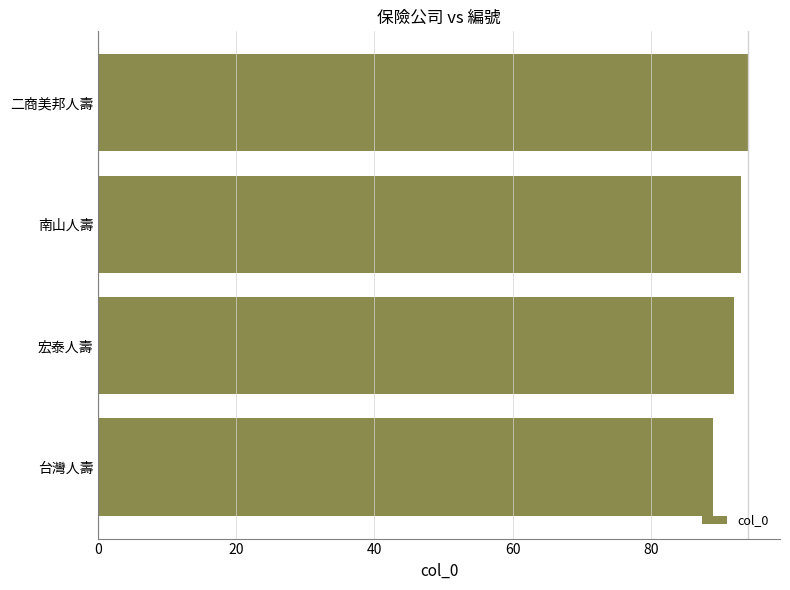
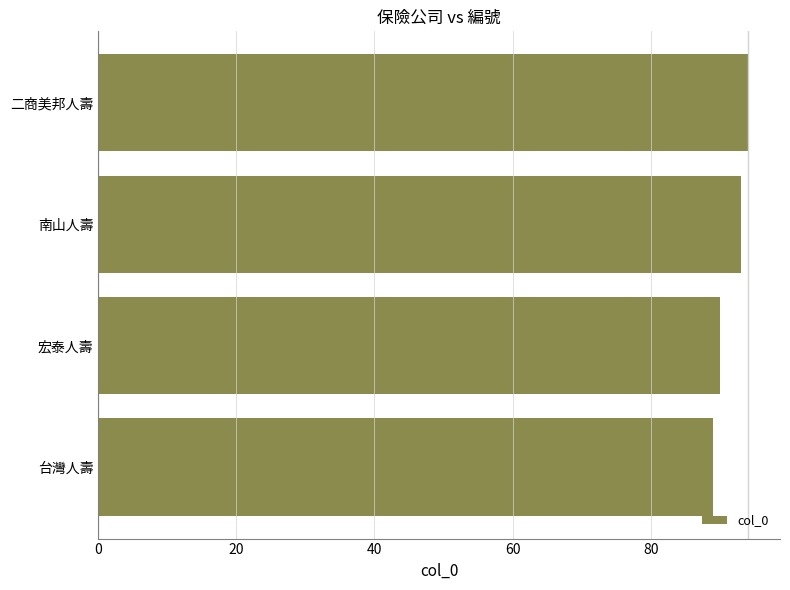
  {
    "二商美邦人壽": 94,
    "南山人壽": 93,
-   "宏泰人壽": 92,
+   "宏泰人壽": 90,
    "台灣人壽": 89
  }
